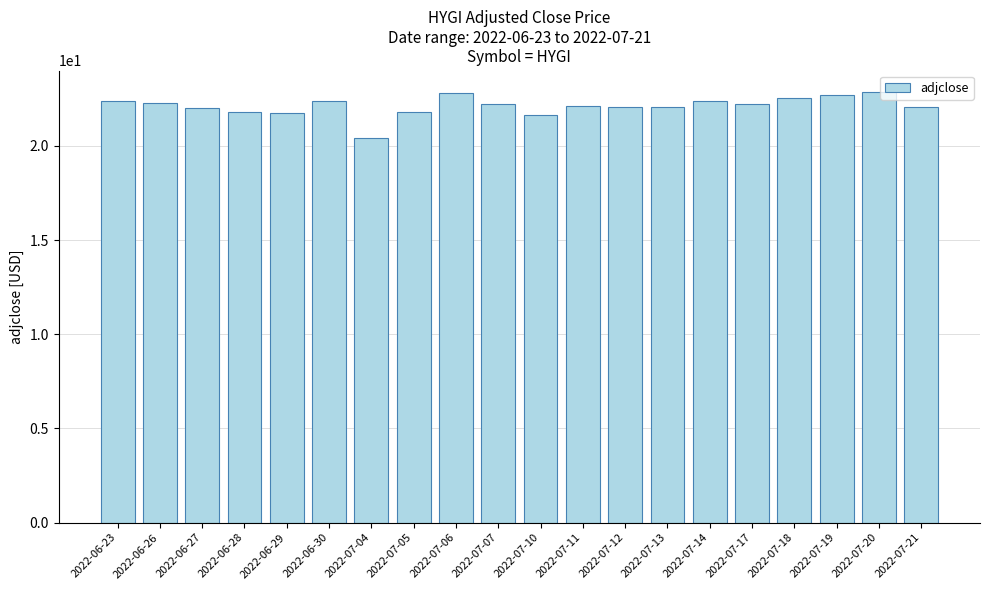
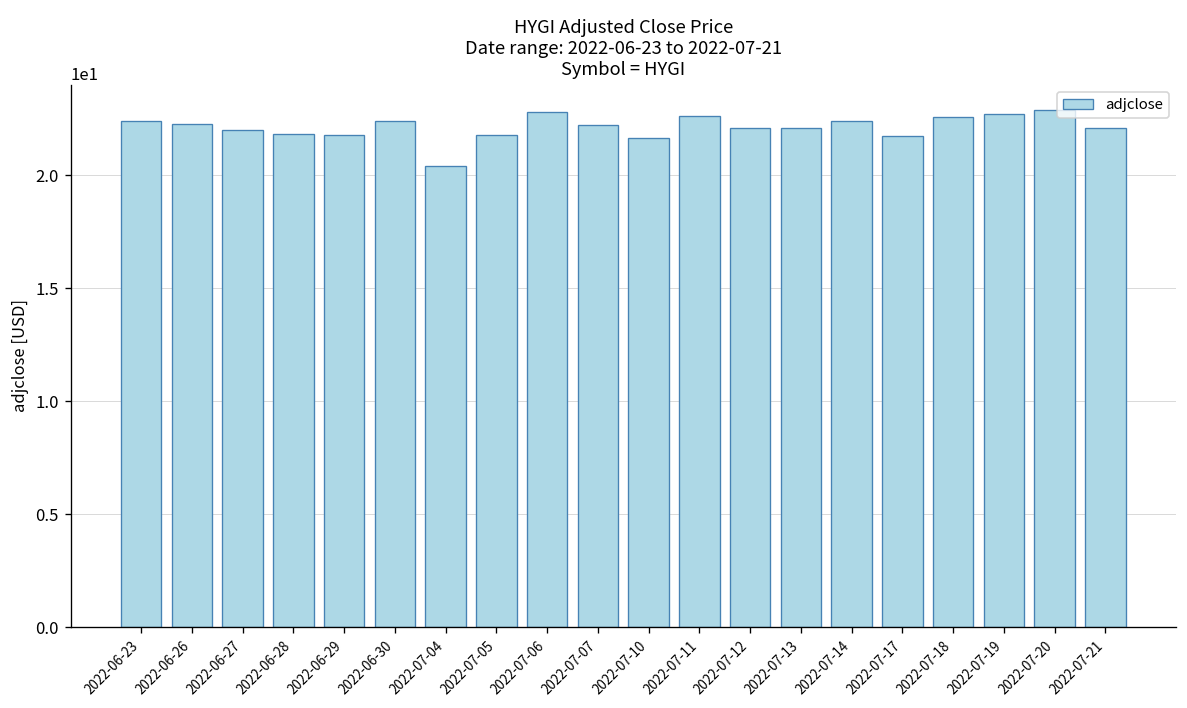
  {
    "2022-06-23": 22.4,
    "2022-06-26": 22.3,
    "2022-06-27": 22.0,
    "2022-06-28": 21.8,
    "2022-06-29": 21.8,
    "2022-06-30": 22.4,
    "2022-07-04": 20.4,
    "2022-07-05": 21.8,
    "2022-07-06": 22.8,
    "2022-07-07": 22.2,
    "2022-07-10": 21.6,
-   "2022-07-11": 22.1,
+   "2022-07-11": 22.6,
    "2022-07-12": 22.1,
    "2022-07-13": 22.1,
    "2022-07-14": 22.4,
-   "2022-07-17": 22.2,
+   "2022-07-17": 21.7,
    "2022-07-18": 22.6,
    "2022-07-19": 22.7,
    "2022-07-20": 22.9,
    "2022-07-21": 22.1
  }
